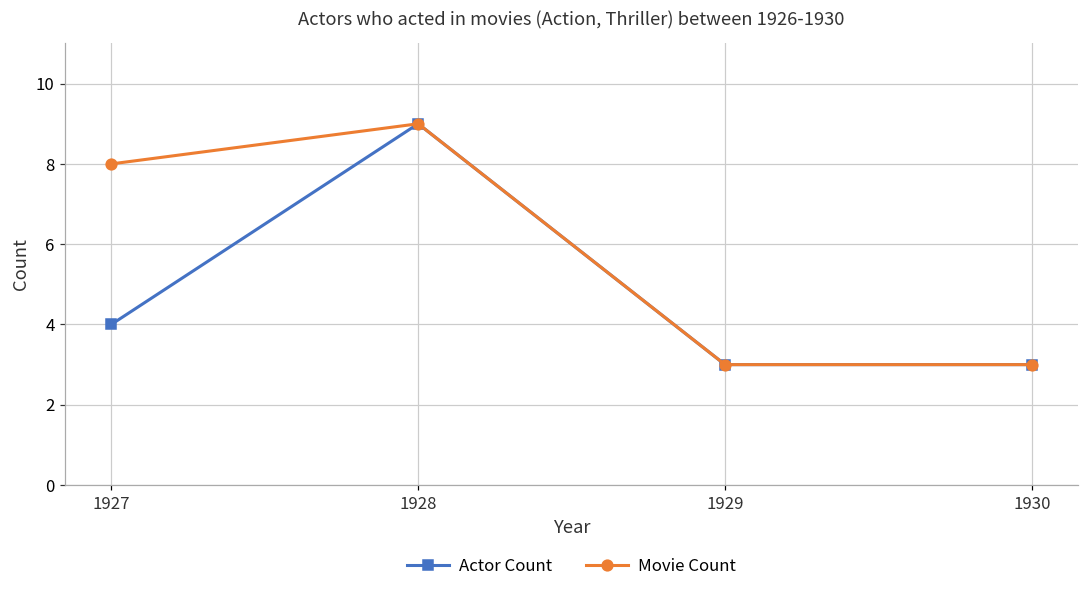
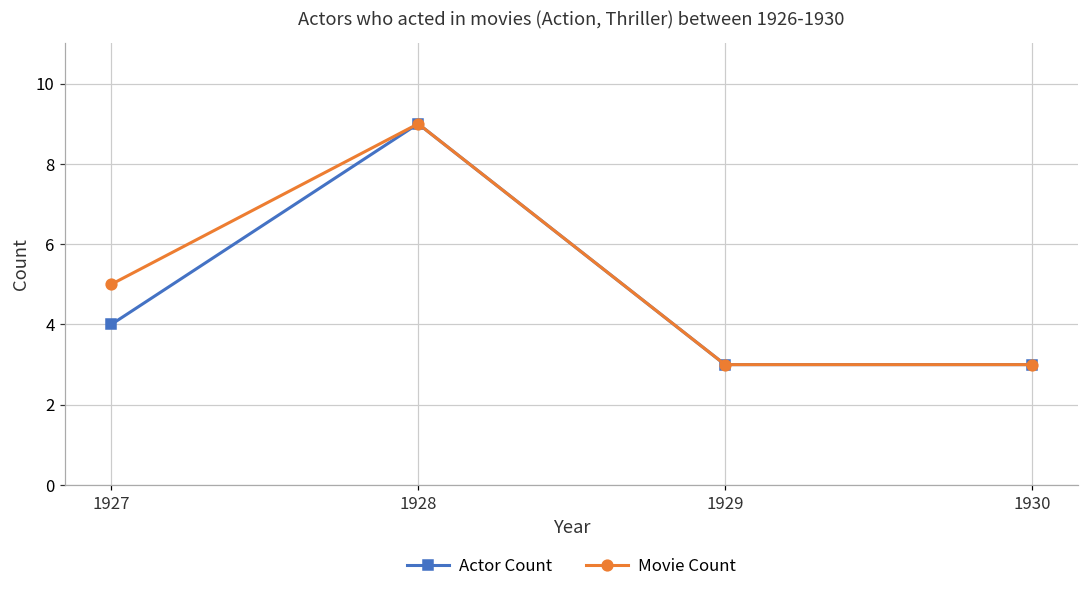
  {
    "Actor Count": {
      "1927": 4
    },
    "Movie Count": {
-     "1927": 8
+     "1927": 5
    }
  }
